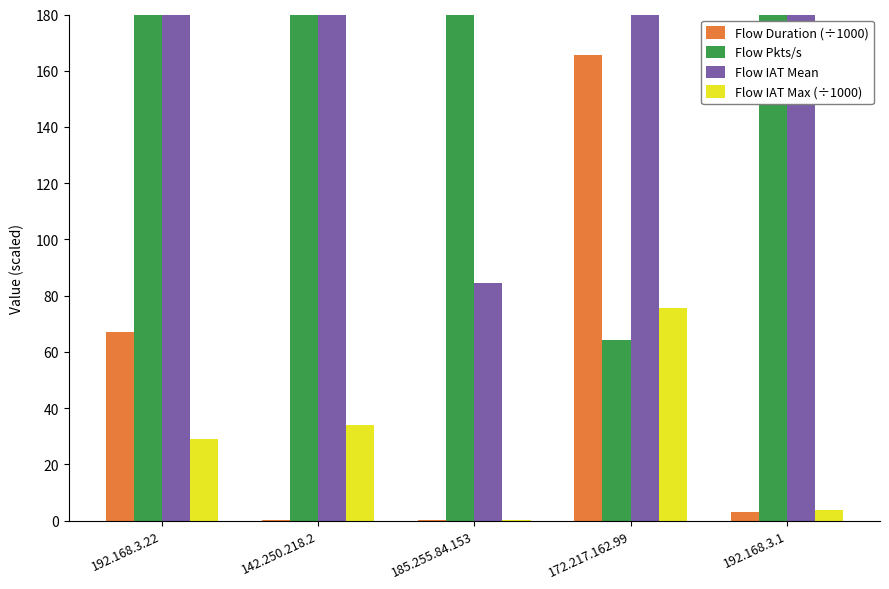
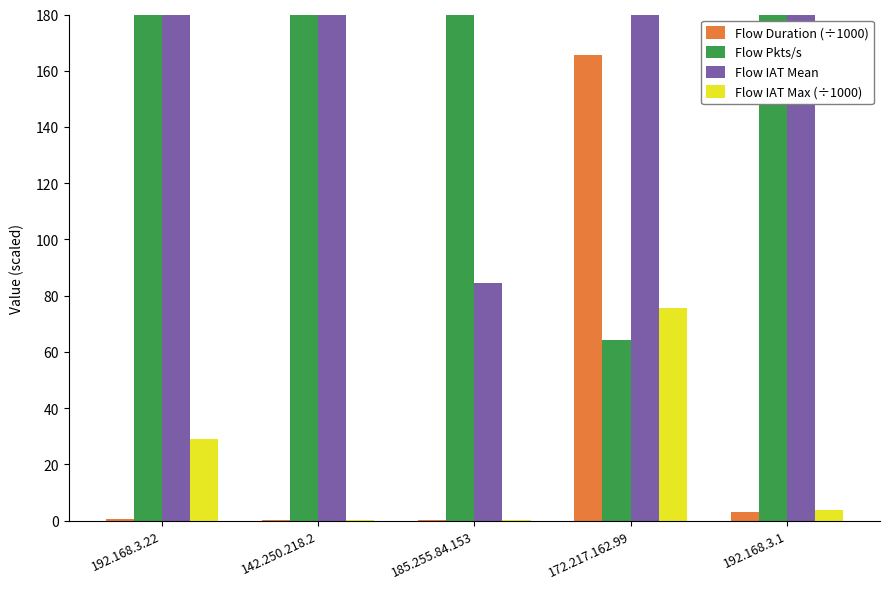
  {
    "Flow Duration (÷1000)": {
-     "192.168.3.22": 67,
+     "192.168.3.22": 1,
      "172.217.162.99": 166,
      "192.168.3.1": 3
    },
    "Flow Pkts/s": {
      "172.217.162.99": 64
    },
    "Flow IAT Mean": {
      "185.255.84.153": 85
    },
    "Flow IAT Max (÷1000)": {
      "192.168.3.22": 29,
-     "142.250.218.2": 34,
+     "142.250.218.2": 0,
      "172.217.162.99": 76,
      "192.168.3.1": 4
    }
  }
